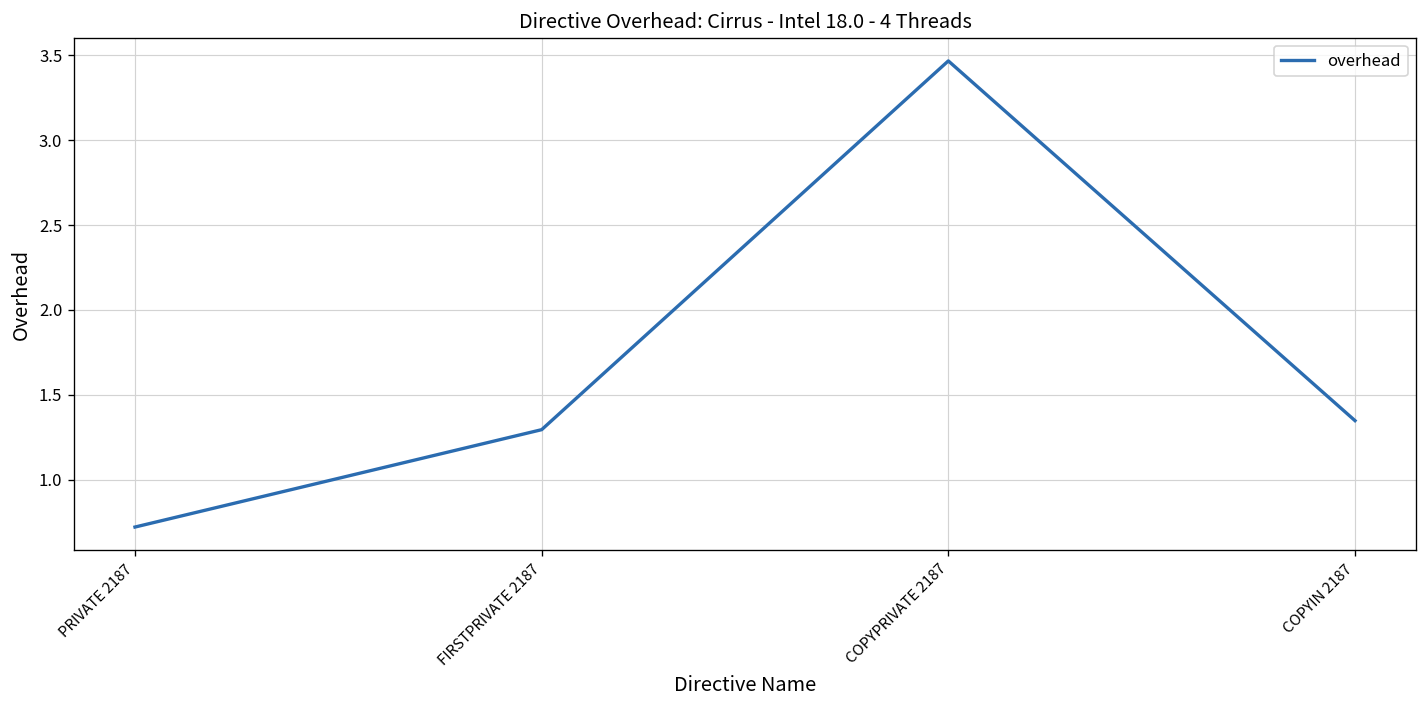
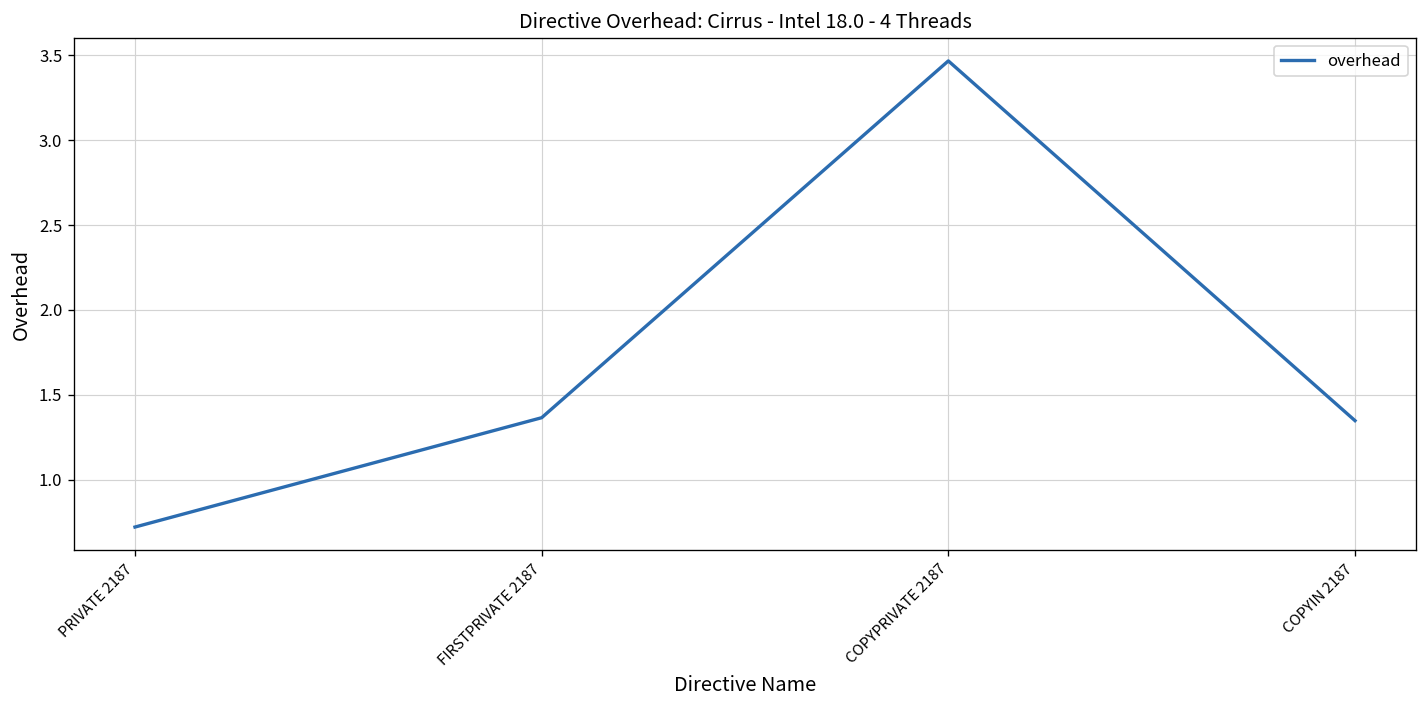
  {
    "PRIVATE 2187": 0.72,
-   "FIRSTPRIVATE 2187": 1.30,
+   "FIRSTPRIVATE 2187": 1.37,
    "COPYPRIVATE 2187": 3.47,
    "COPYIN 2187": 1.35
  }
